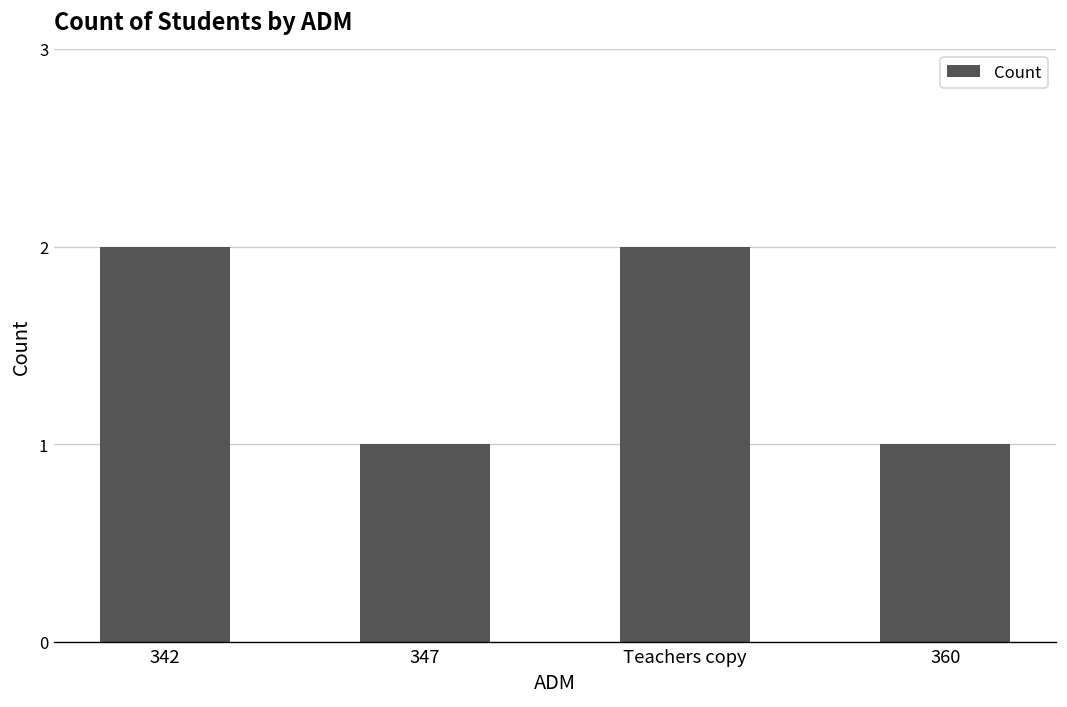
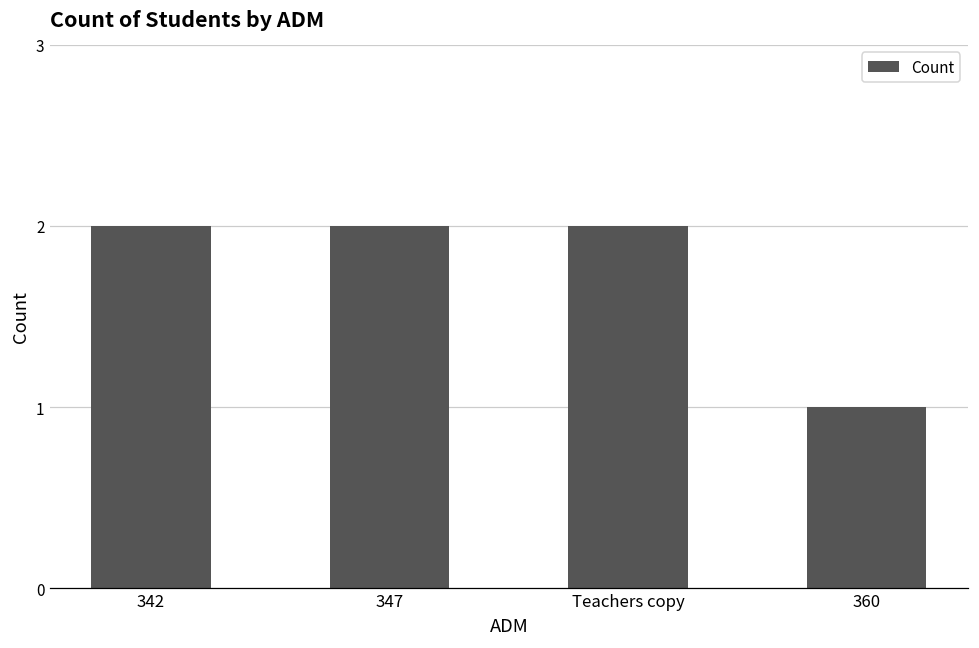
  {
    "342": 2,
-   "347": 1,
+   "347": 2,
    "Teachers copy": 2,
    "360": 1
  }
